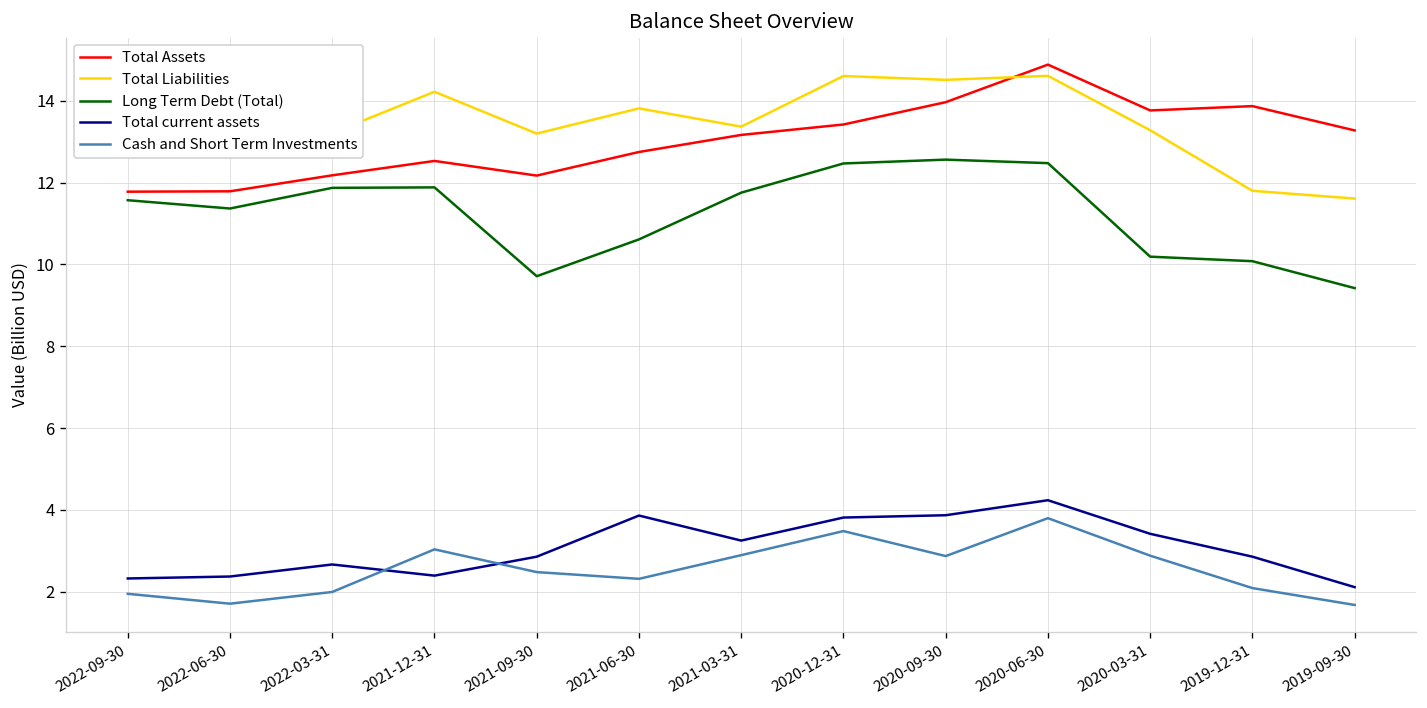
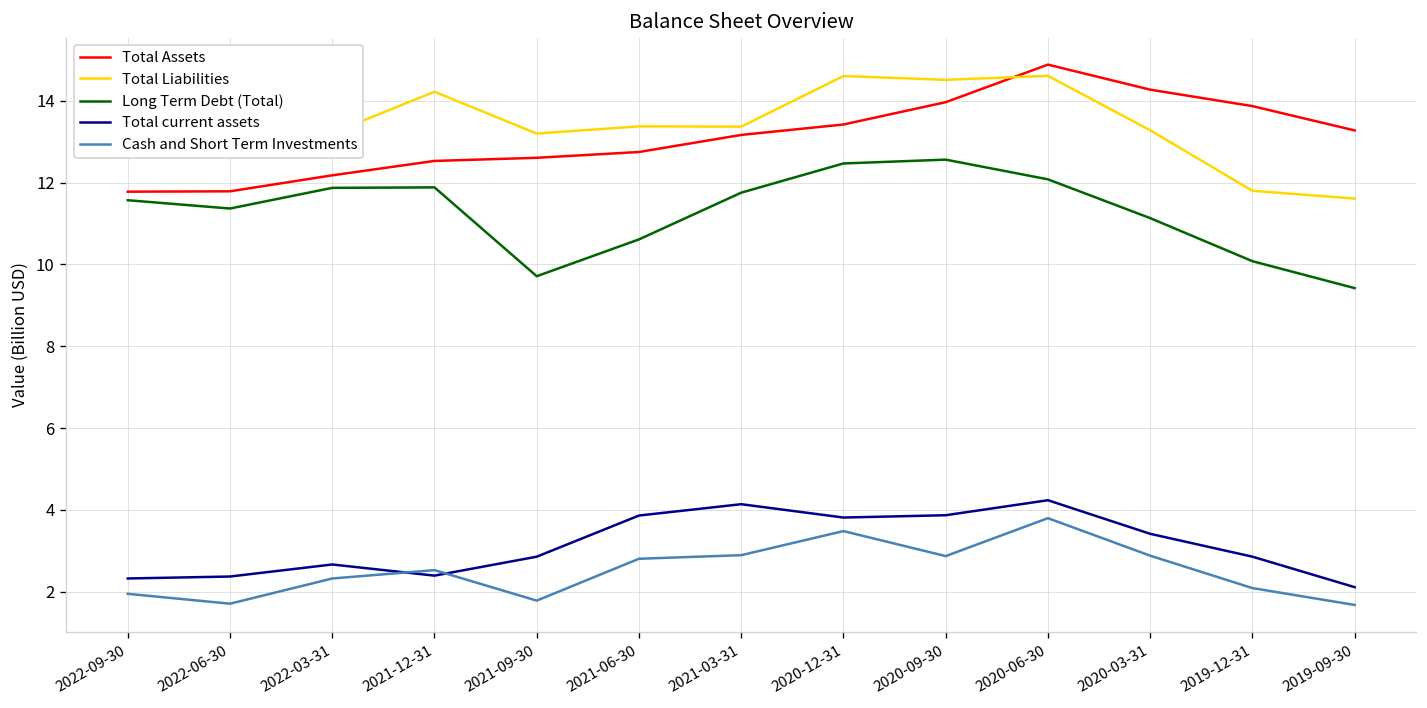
  {
    "Total Assets": {
      "2022-09-30": 11.8,
      "2022-06-30": 11.8,
      "2022-03-31": 12.2,
      "2021-12-31": 12.5,
-     "2021-09-30": 12.2,
+     "2021-09-30": 12.6,
      "2021-06-30": 12.7,
      "2021-03-31": 13.2,
      "2020-12-31": 13.4,
      "2020-09-30": 14.0,
      "2020-06-30": 14.9,
-     "2020-03-31": 13.8,
+     "2020-03-31": 14.3,
      "2019-12-31": 13.9,
      "2019-09-30": 13.3
    },
    "Total Liabilities": {
      "2021-12-31": 14.2,
      "2021-09-30": 13.2,
-     "2021-06-30": 13.8,
+     "2021-06-30": 13.4,
      "2021-03-31": 13.4,
      "2020-12-31": 14.6,
      "2020-09-30": 14.5,
      "2020-06-30": 14.6,
      "2020-03-31": 13.3,
      "2019-12-31": 11.8,
      "2019-09-30": 11.6
    },
    "Long Term Debt (Total)": {
      "2022-09-30": 11.6,
      "2022-06-30": 11.4,
      "2022-03-31": 11.9,
      "2021-12-31": 11.9,
      "2021-09-30": 9.7,
      "2021-06-30": 10.6,
      "2021-03-31": 11.8,
      "2020-12-31": 12.5,
      "2020-09-30": 12.6,
-     "2020-06-30": 12.5,
-     "2020-03-31": 10.2,
+     "2020-06-30": 12.1,
+     "2020-03-31": 11.1,
      "2019-12-31": 10.1,
      "2019-09-30": 9.4
    },
    "Total current assets": {
      "2022-09-30": 2.3,
      "2022-06-30": 2.4,
      "2022-03-31": 2.7,
      "2021-12-31": 2.4,
      "2021-09-30": 2.9,
      "2021-06-30": 3.9,
-     "2021-03-31": 3.2,
+     "2021-03-31": 4.1,
      "2020-12-31": 3.8,
      "2020-09-30": 3.9,
      "2020-06-30": 4.2,
      "2020-03-31": 3.4,
      "2019-12-31": 2.9,
      "2019-09-30": 2.1
    },
    "Cash and Short Term Investments": {
      "2022-09-30": 1.9,
      "2022-06-30": 1.7,
-     "2022-03-31": 2.0,
-     "2021-12-31": 3.0,
-     "2021-09-30": 2.5,
-     "2021-06-30": 2.3,
+     "2022-03-31": 2.3,
+     "2021-12-31": 2.5,
+     "2021-09-30": 1.8,
+     "2021-06-30": 2.8,
      "2021-03-31": 2.9,
      "2020-12-31": 3.5,
      "2020-09-30": 2.9,
      "2020-06-30": 3.8,
      "2020-03-31": 2.9,
      "2019-12-31": 2.1,
      "2019-09-30": 1.7
    }
  }
